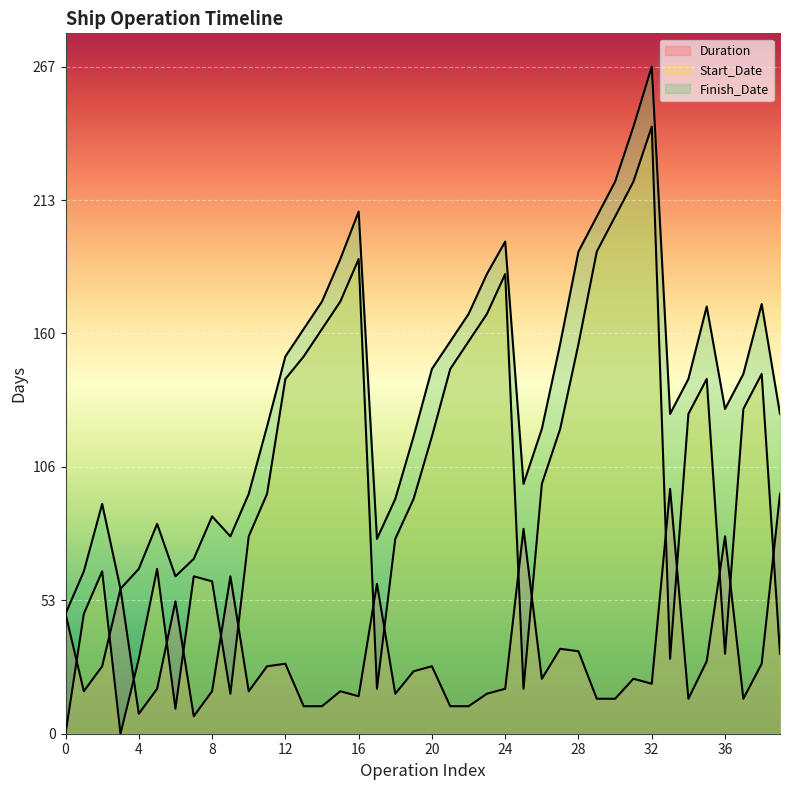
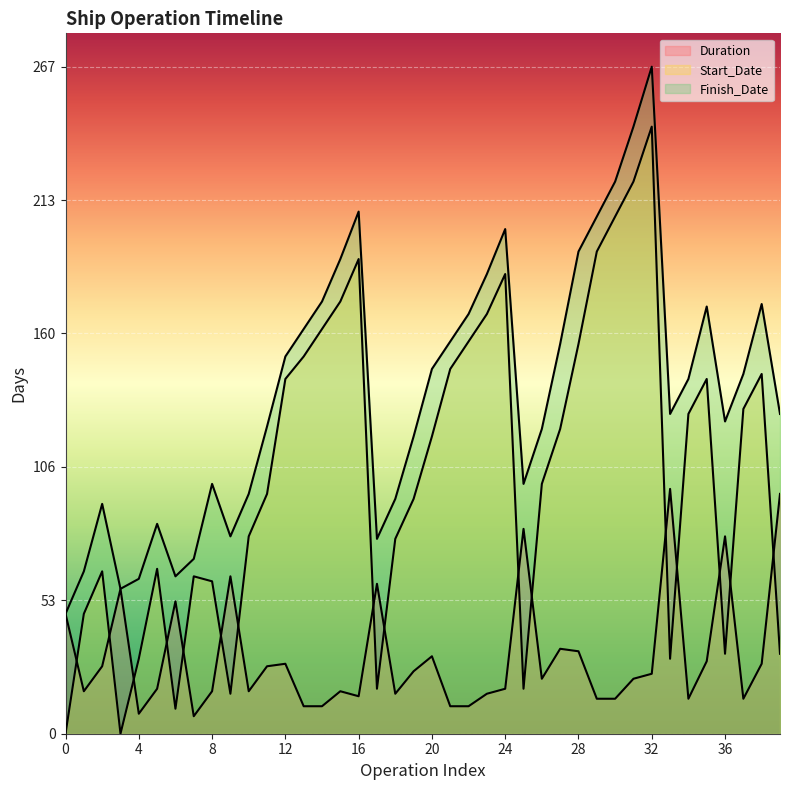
  {
    "Duration": {
      "4": 8,
      "8": 17,
      "12": 28,
      "16": 15,
-     "20": 27,
+     "20": 31,
      "24": 18,
      "28": 33,
-     "32": 20,
+     "32": 24,
      "36": 79
    },
    "Start_Date": {
      "0": 0,
      "4": 30,
      "8": 61,
      "12": 142,
      "16": 190,
      "20": 119,
      "24": 184,
      "28": 156,
      "32": 243,
      "36": 32
    },
    "Finish_Date": {
-     "4": 66,
-     "8": 87,
+     "4": 62,
+     "8": 100,
      "12": 151,
      "16": 209,
      "20": 146,
-     "24": 197,
+     "24": 202,
      "28": 193,
      "32": 267,
-     "36": 130
+     "36": 125
    }
  }
